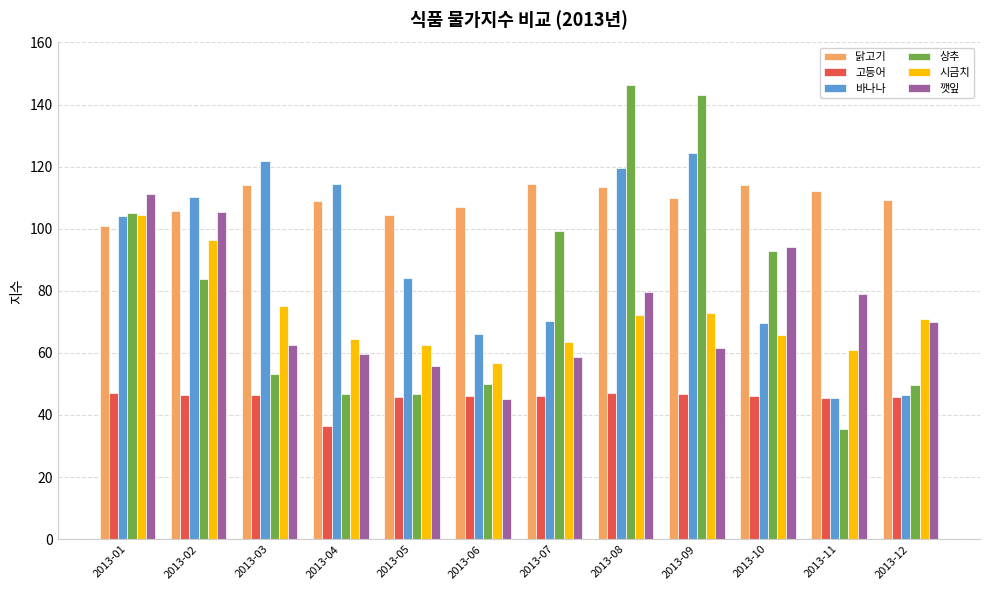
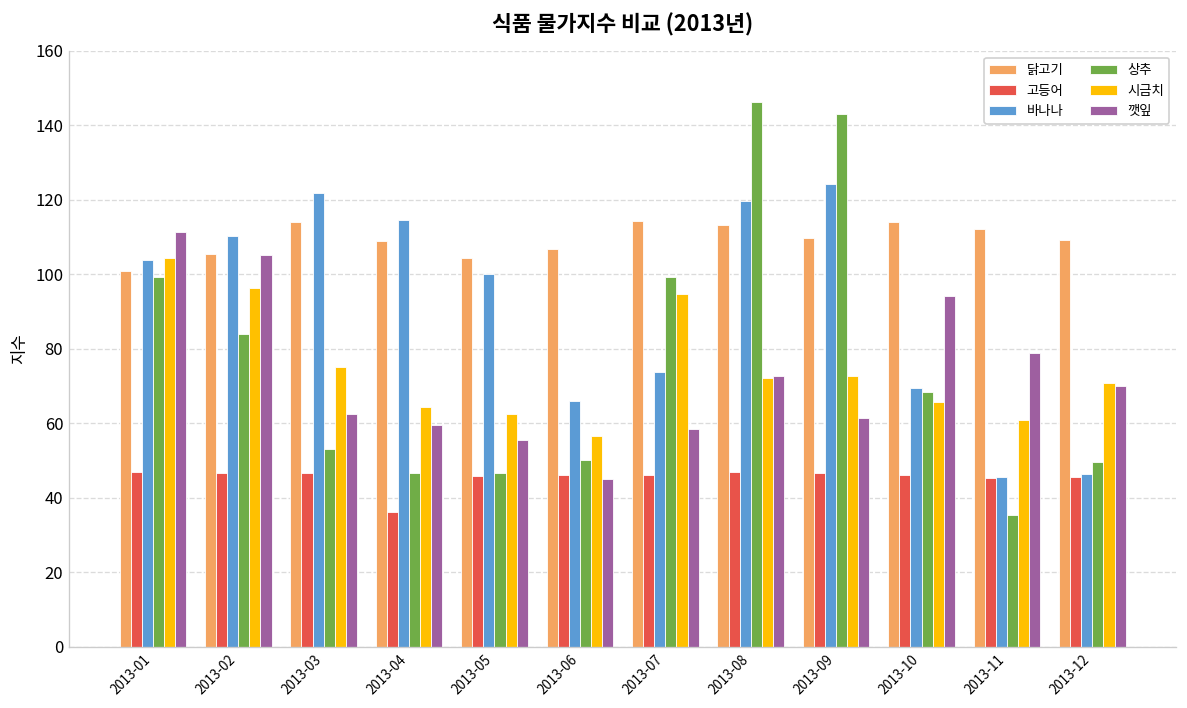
  {
    "닭고기": {
      "2013-01": 101,
      "2013-02": 106,
      "2013-03": 114,
      "2013-04": 109,
      "2013-05": 104,
      "2013-06": 107,
      "2013-07": 114,
      "2013-08": 113,
      "2013-09": 110,
      "2013-10": 114,
      "2013-11": 112,
      "2013-12": 109
    },
    "고등어": {
      "2013-01": 47,
      "2013-02": 47,
      "2013-03": 47,
      "2013-04": 36,
      "2013-05": 46,
      "2013-06": 46,
      "2013-07": 46,
      "2013-08": 47,
      "2013-09": 47,
      "2013-10": 46,
      "2013-11": 45,
      "2013-12": 46
    },
    "바나나": {
      "2013-01": 104,
      "2013-02": 110,
      "2013-03": 122,
      "2013-04": 115,
-     "2013-05": 84,
+     "2013-05": 100,
      "2013-06": 66,
-     "2013-07": 70,
+     "2013-07": 74,
      "2013-08": 120,
      "2013-09": 124,
      "2013-10": 70,
      "2013-11": 46,
      "2013-12": 46
    },
    "상추": {
-     "2013-01": 105,
+     "2013-01": 99,
      "2013-02": 84,
      "2013-03": 53,
      "2013-04": 47,
      "2013-05": 47,
      "2013-06": 50,
      "2013-07": 99,
      "2013-08": 146,
      "2013-09": 143,
-     "2013-10": 93,
+     "2013-10": 69,
      "2013-11": 35,
      "2013-12": 50
    },
    "시금치": {
      "2013-01": 104,
      "2013-02": 96,
      "2013-03": 75,
      "2013-04": 65,
      "2013-05": 62,
      "2013-06": 57,
-     "2013-07": 64,
+     "2013-07": 95,
      "2013-08": 72,
      "2013-09": 73,
      "2013-10": 66,
      "2013-11": 61,
      "2013-12": 71
    },
    "깻잎": {
      "2013-01": 111,
      "2013-02": 105,
      "2013-03": 63,
      "2013-04": 59,
      "2013-05": 56,
      "2013-06": 45,
      "2013-07": 59,
-     "2013-08": 80,
+     "2013-08": 73,
      "2013-09": 62,
      "2013-10": 94,
      "2013-11": 79,
      "2013-12": 70
    }
  }
